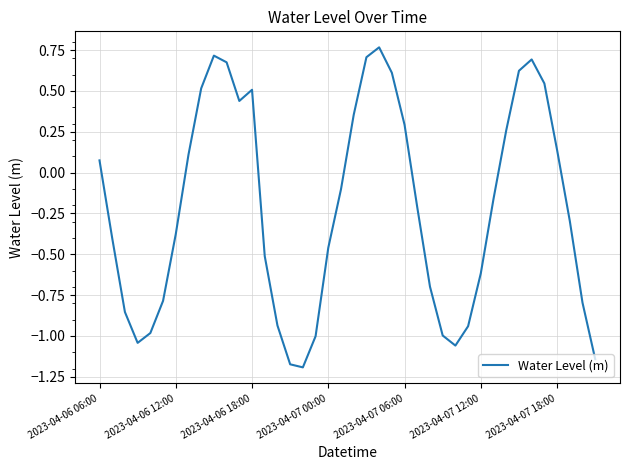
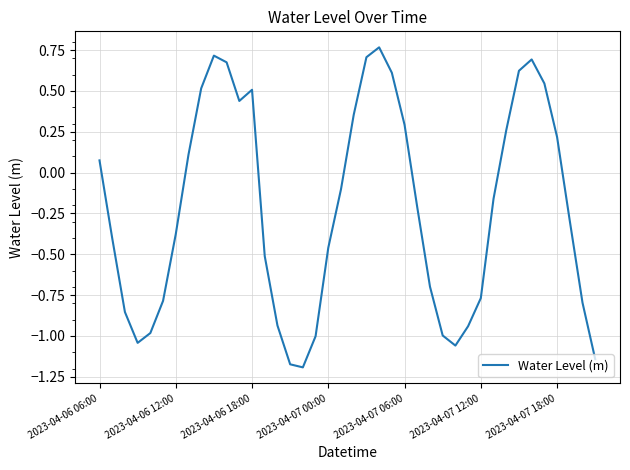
  {
    "2023-04-06 06:00": 0.07,
    "2023-04-06 12:00": -0.38,
    "2023-04-06 18:00": 0.51,
    "2023-04-07 00:00": -0.46,
    "2023-04-07 06:00": 0.29,
-   "2023-04-07 12:00": -0.62,
-   "2023-04-07 18:00": 0.14
+   "2023-04-07 12:00": -0.77,
+   "2023-04-07 18:00": 0.22
  }
